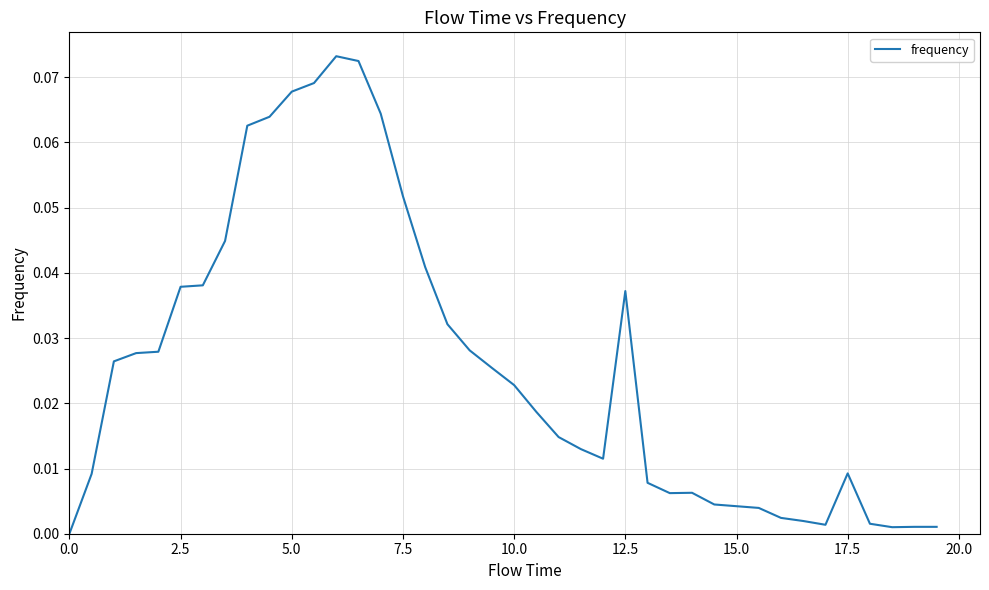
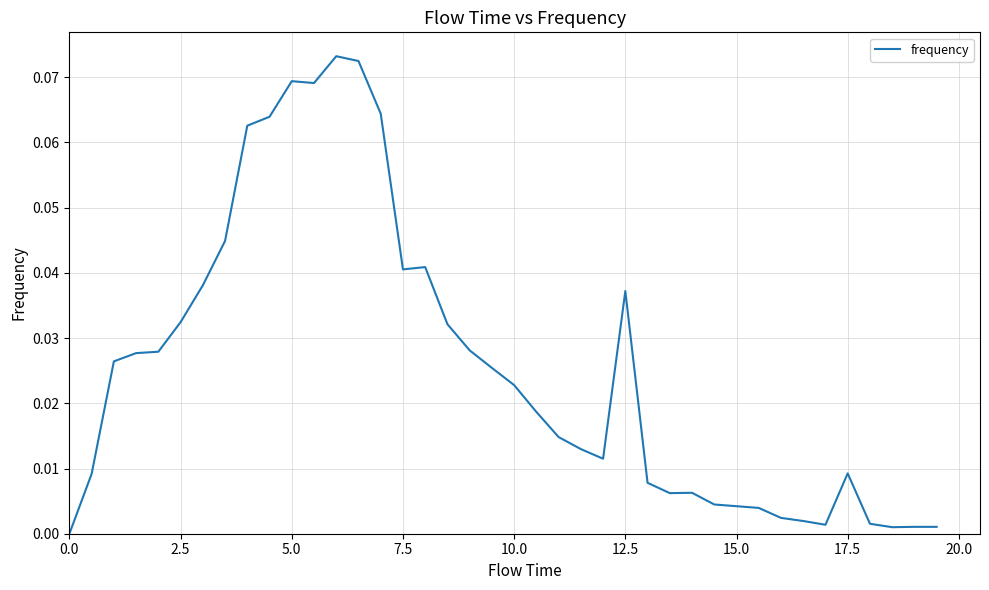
  {
    "0.0": 0.000,
-   "2.5": 0.038,
-   "5.0": 0.068,
-   "7.5": 0.052,
+   "2.5": 0.032,
+   "5.0": 0.069,
+   "7.5": 0.041,
    "10.0": 0.023,
    "12.5": 0.037,
    "15.0": 0.004,
    "17.5": 0.009
  }
